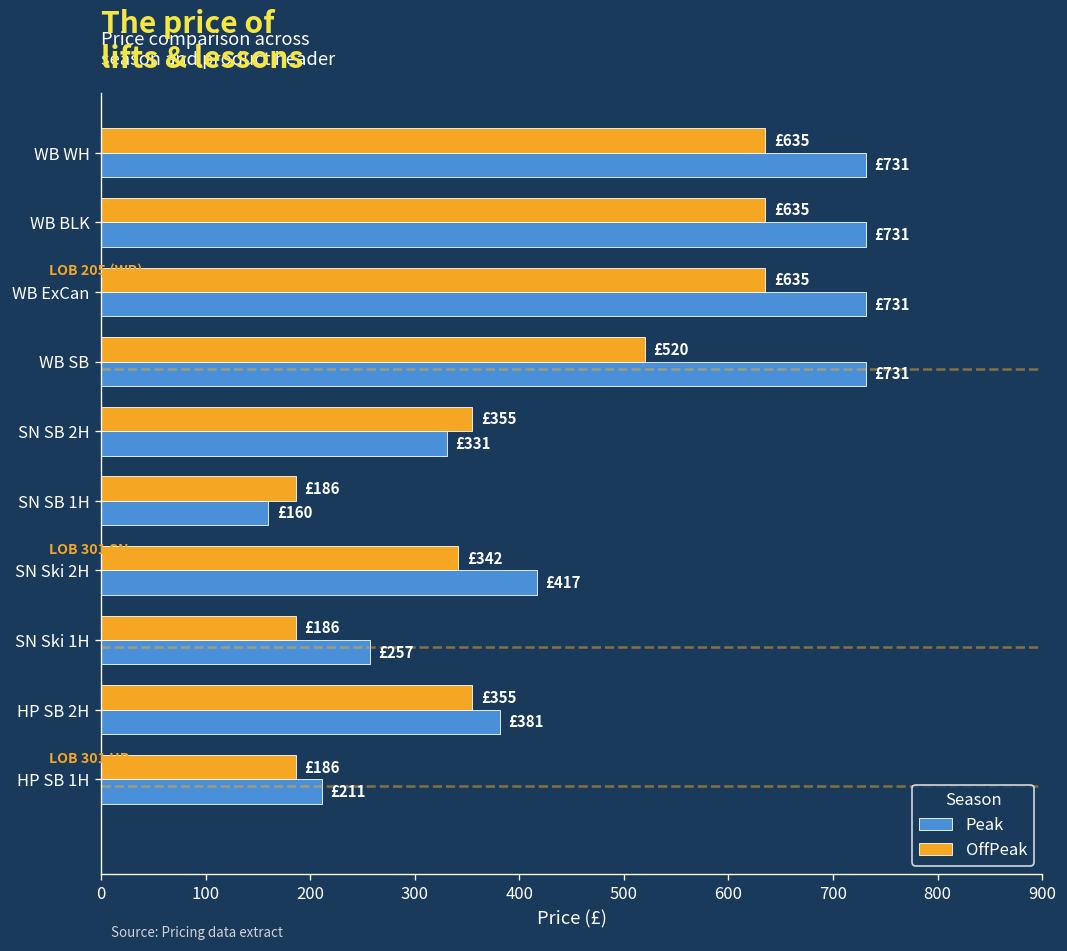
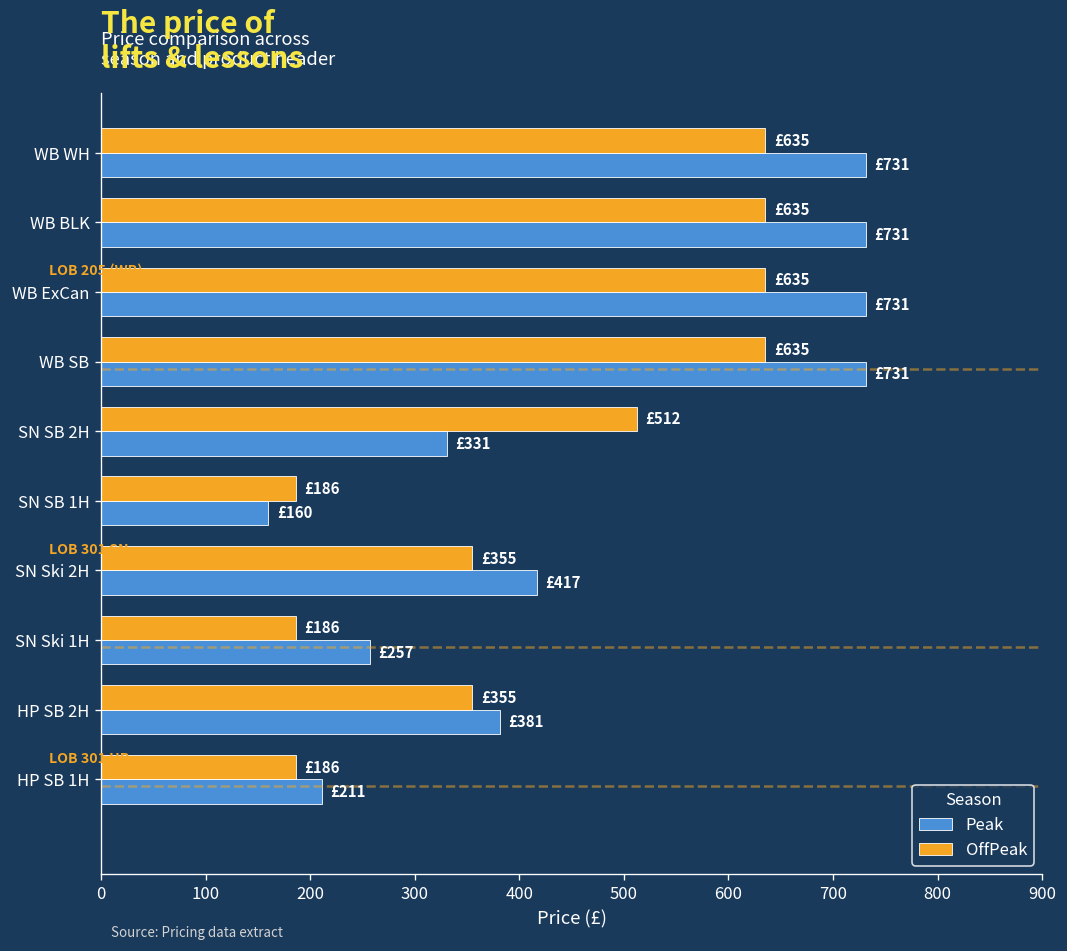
  {
    "Peak": {
      "WB WH": "£731",
      "WB BLK": "£731",
      "WB ExCan": "£731",
      "WB SB": "£731",
      "SN SB 2H": "£331",
      "SN SB 1H": "£160",
      "SN Ski 2H": "£417",
      "SN Ski 1H": "£257",
      "HP SB 2H": "£381",
      "HP SB 1H": "£211"
    },
    "OffPeak": {
      "WB WH": "£635",
      "WB BLK": "£635",
      "WB ExCan": "£635",
-     "WB SB": "£520",
-     "SN SB 2H": "£355",
+     "WB SB": "£635",
+     "SN SB 2H": "£512",
      "SN SB 1H": "£186",
-     "SN Ski 2H": "£342",
+     "SN Ski 2H": "£355",
      "SN Ski 1H": "£186",
      "HP SB 2H": "£355",
      "HP SB 1H": "£186"
    }
  }
